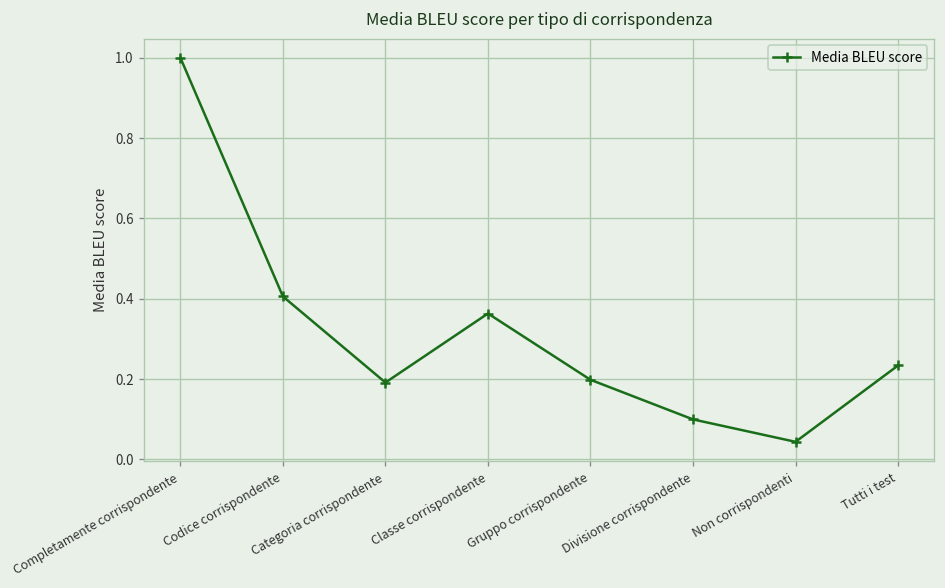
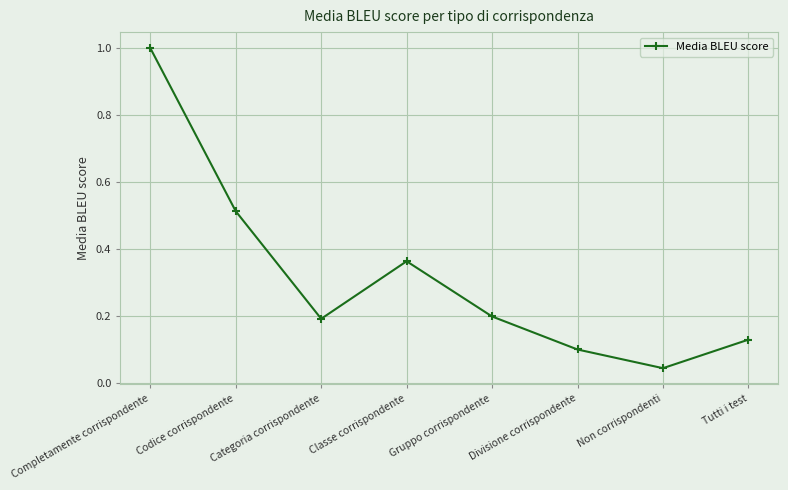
  {
    "Completamente corrispondente": 1.00,
-   "Codice corrispondente": 0.41,
+   "Codice corrispondente": 0.51,
    "Categoria corrispondente": 0.19,
    "Classe corrispondente": 0.36,
    "Gruppo corrispondente": 0.20,
    "Divisione corrispondente": 0.10,
    "Non corrispondenti": 0.04,
-   "Tutti i test": 0.23
+   "Tutti i test": 0.13
  }
